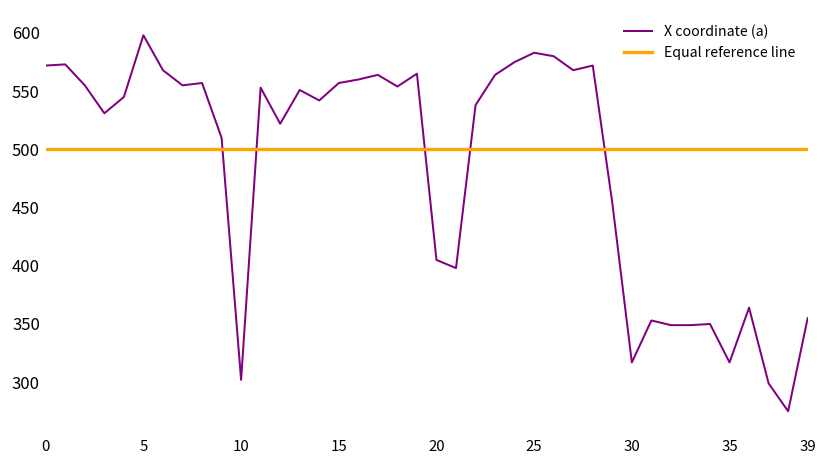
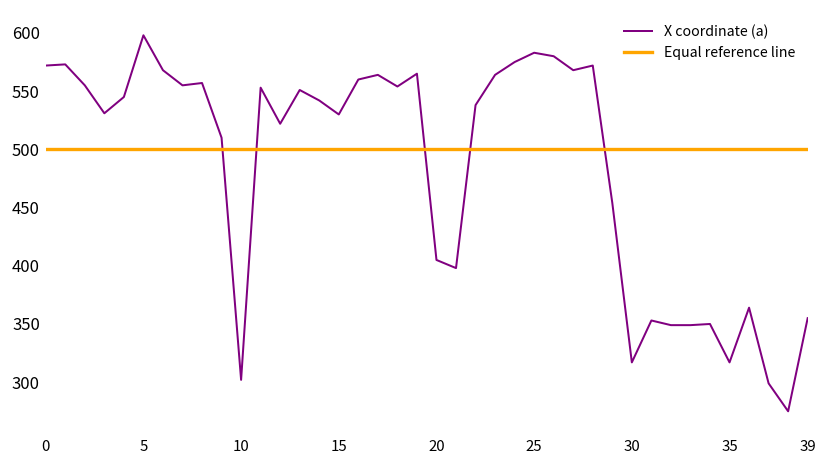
  {
    "X coordinate (a)": {
      "0": 570,
      "5": 600,
      "10": 300,
-     "15": 560,
+     "15": 530,
      "20": 410,
      "25": 580,
      "30": 320,
      "35": 320,
      "39": 360
    },
    "Equal reference line": {
      "0": 500,
      "5": 500,
      "10": 500,
      "15": 500,
      "20": 500,
      "25": 500,
      "30": 500,
      "35": 500,
      "39": 500
    }
  }
